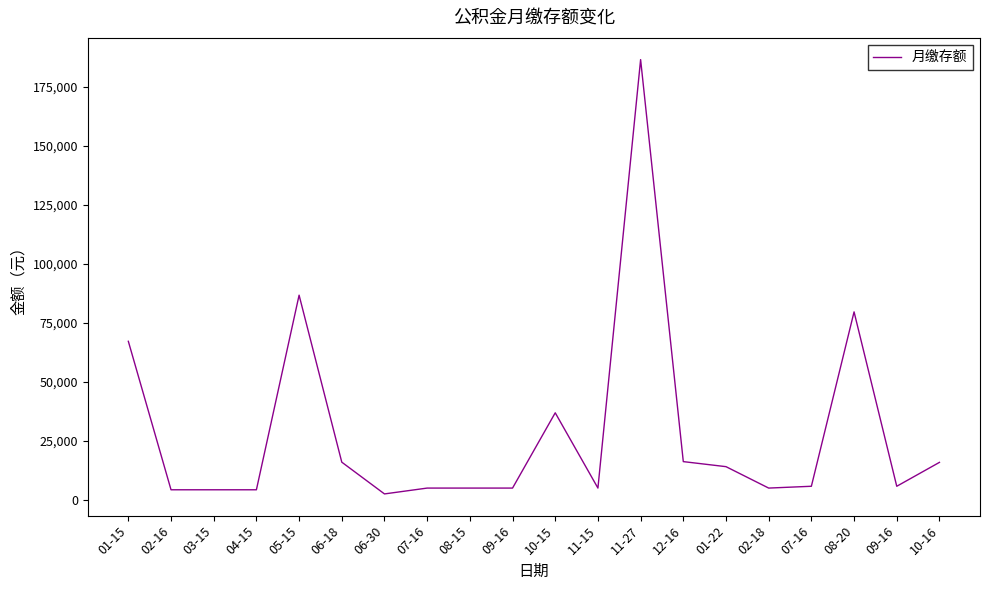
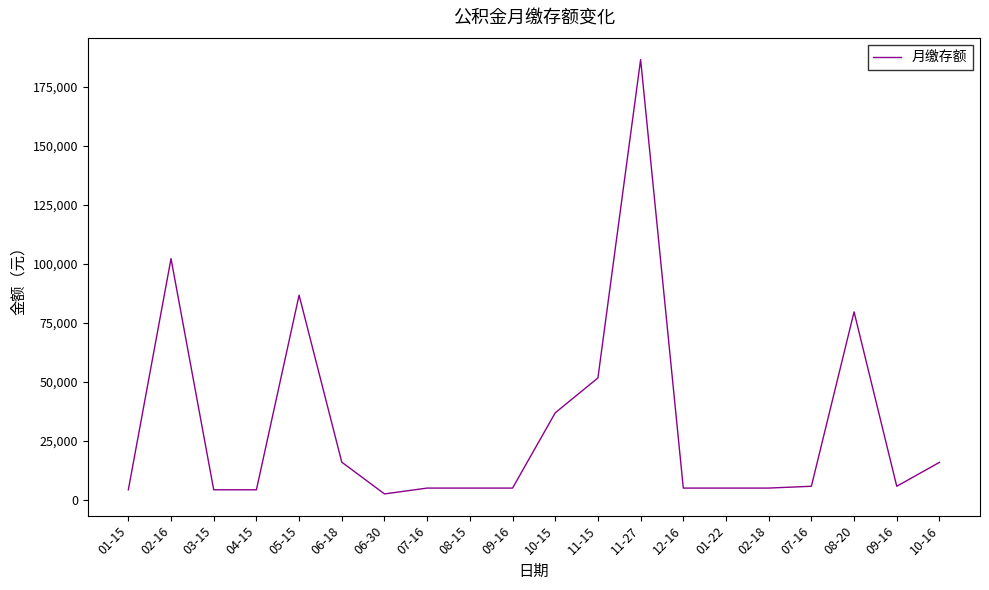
  {
-   "01-15": "67,000",
-   "02-16": "4,000",
+   "01-15": "4,000",
+   "02-16": "102,000",
    "03-15": "4,000",
    "04-15": "4,000",
    "05-15": "87,000",
    "06-18": "16,000",
    "06-30": "2,000",
    "08-15": "5,000",
    "10-15": "37,000",
-   "11-15": "5,000",
+   "11-15": "52,000",
    "11-27": "186,000",
-   "12-16": "16,000",
-   "01-22": "14,000",
+   "12-16": "5,000",
+   "01-22": "5,000",
    "02-18": "5,000",
    "08-20": "80,000",
    "10-16": "16,000"
  }
